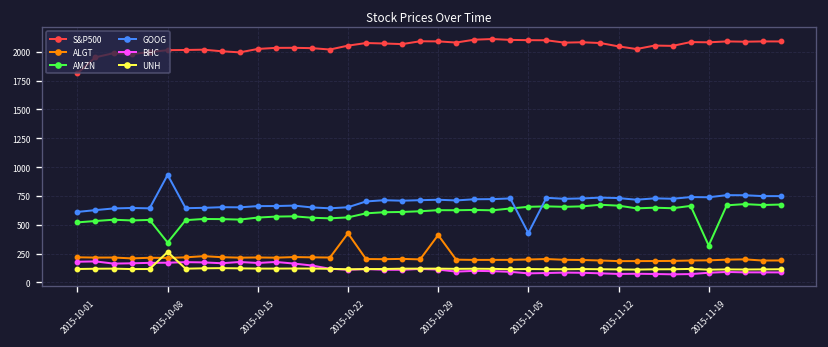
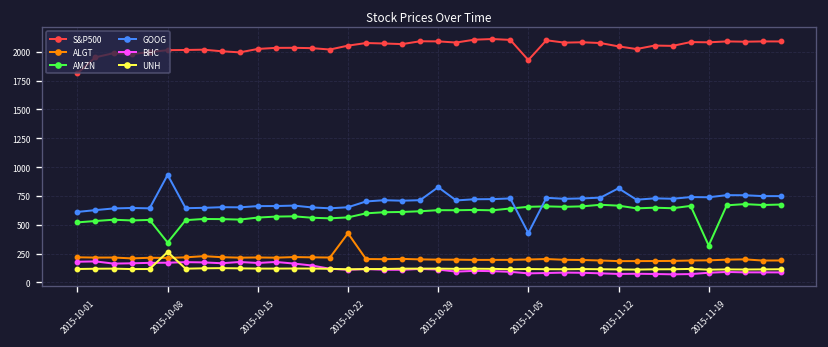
  {
    "S&P500": {
      "2015-10-15": 2000,
      "2015-10-22": 2100,
      "2015-10-29": 2100,
-     "2015-11-05": 2100,
+     "2015-11-05": 1900,
      "2015-11-12": 2000,
      "2015-11-19": 2100
    },
    "ALGT": {
      "2015-10-01": 200,
      "2015-10-08": 200,
      "2015-10-15": 200,
      "2015-10-22": 400,
-     "2015-10-29": 400,
+     "2015-10-29": 200,
      "2015-11-05": 200,
      "2015-11-12": 200,
      "2015-11-19": 200
    },
    "AMZN": {
      "2015-10-01": 500,
      "2015-10-08": 300,
      "2015-10-15": 600,
      "2015-10-22": 600,
      "2015-10-29": 600,
      "2015-11-05": 700,
      "2015-11-12": 700,
      "2015-11-19": 300
    },
    "GOOG": {
      "2015-10-01": 600,
      "2015-10-08": 900,
      "2015-10-15": 700,
      "2015-10-22": 700,
-     "2015-10-29": 700,
+     "2015-10-29": 800,
      "2015-11-05": 400,
-     "2015-11-12": 700,
+     "2015-11-12": 800,
      "2015-11-19": 700
    },
    "BHC": {
      "2015-10-01": 200,
      "2015-10-08": 200,
      "2015-10-15": 200,
      "2015-11-05": 100,
      "2015-11-12": 100
    },
    "UNH": {
      "2015-10-01": 100,
      "2015-10-08": 300,
      "2015-10-15": 100,
      "2015-11-05": 100,
      "2015-11-12": 100
    }
  }
